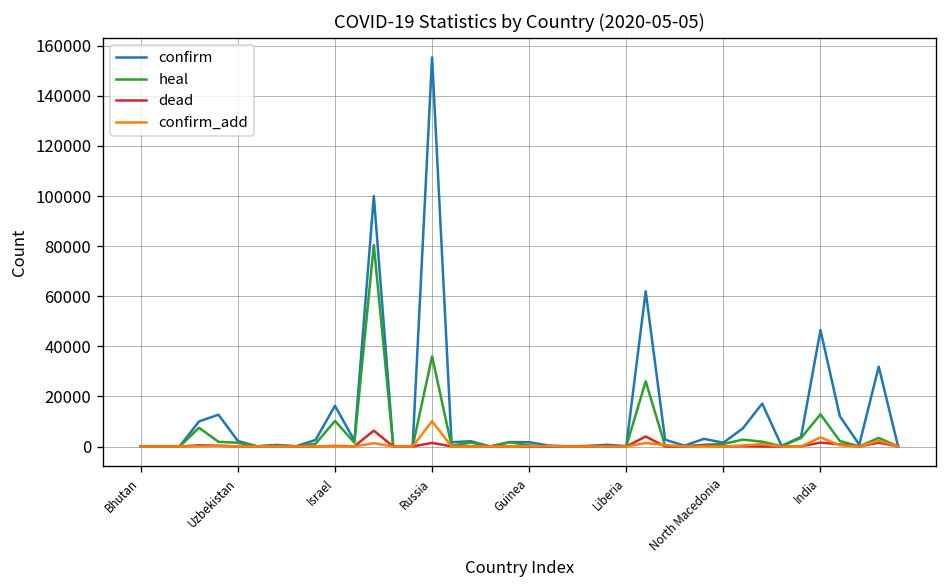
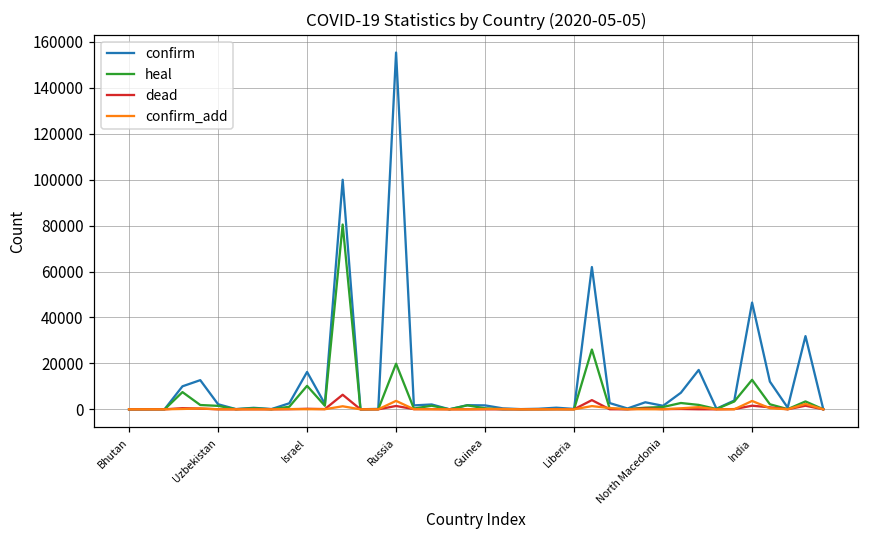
  {
    "confirm": {
      "Israel": 16000,
      "Russia": 155000,
      "Guinea": 2000,
      "India": 46000
    },
    "heal": {
      "Israel": 10000,
-     "Russia": 36000,
+     "Russia": 20000,
      "India": 13000
    },
    "dead": {
      "Russia": 1000,
      "India": 2000
    },
    "confirm_add": {
-     "Russia": 10000,
+     "Russia": 4000,
      "India": 4000
    }
  }
